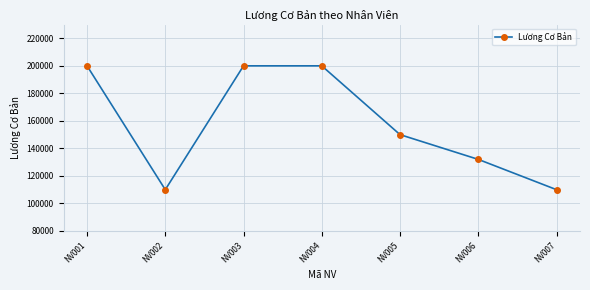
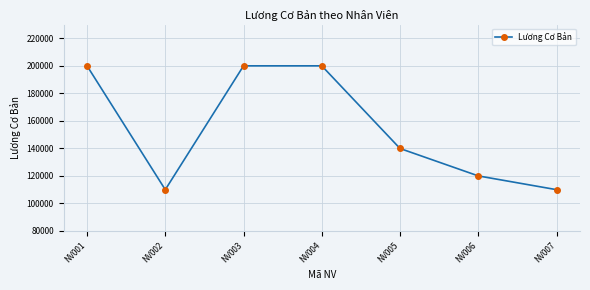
  {
    "NV001": 200000,
    "NV002": 110000,
    "NV003": 200000,
    "NV004": 200000,
-   "NV005": 150000,
-   "NV006": 132000,
+   "NV005": 140000,
+   "NV006": 120000,
    "NV007": 110000
  }
